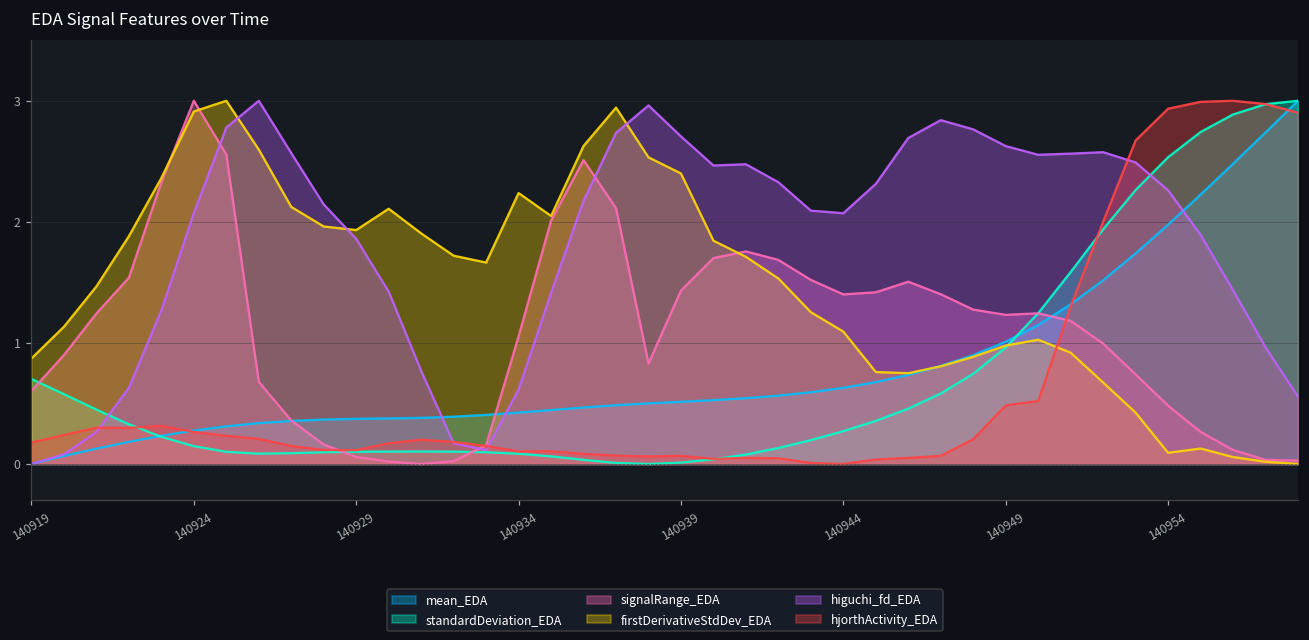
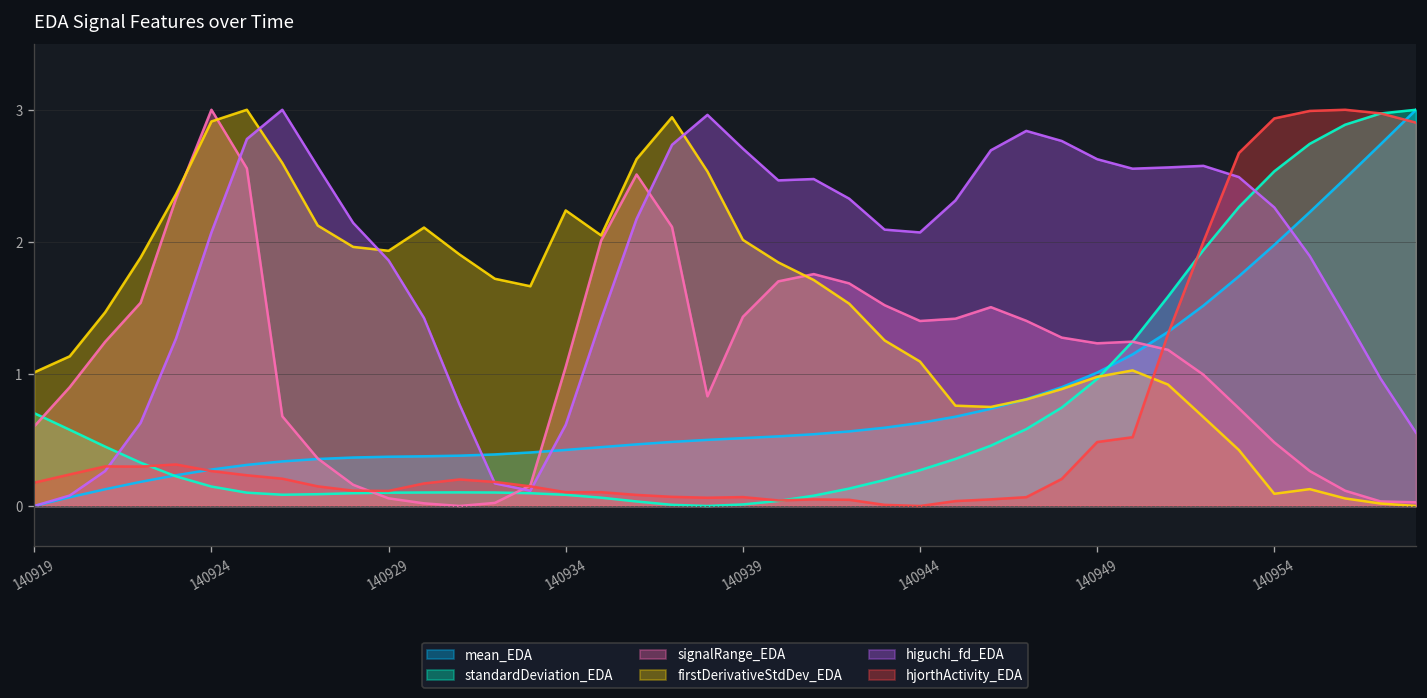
  {
    "firstDerivativeStdDev_EDA": {
-     "140919": 0.87,
+     "140919": 1.01,
      "140924": 2.91,
      "140929": 1.93,
      "140934": 2.24,
-     "140939": 2.40,
+     "140939": 2.01,
      "140944": 1.09,
      "140954": 0.09
    },
    "hjorthActivity_EDA": {
      "140919": 0.18,
      "140939": 0.07,
      "140944": 0.00,
      "140949": 0.48,
      "140954": 2.93
    }
  }
